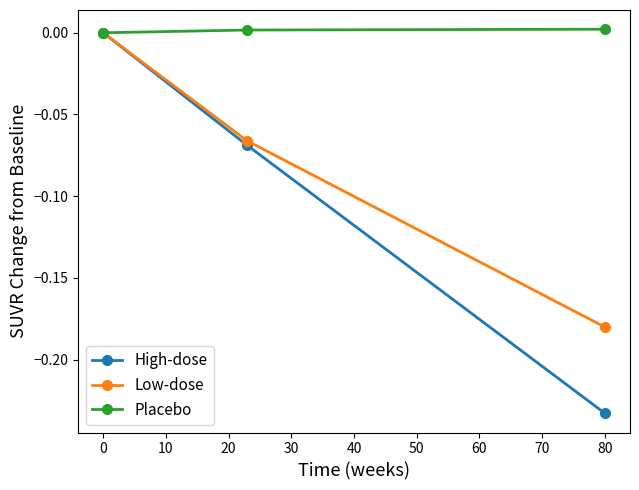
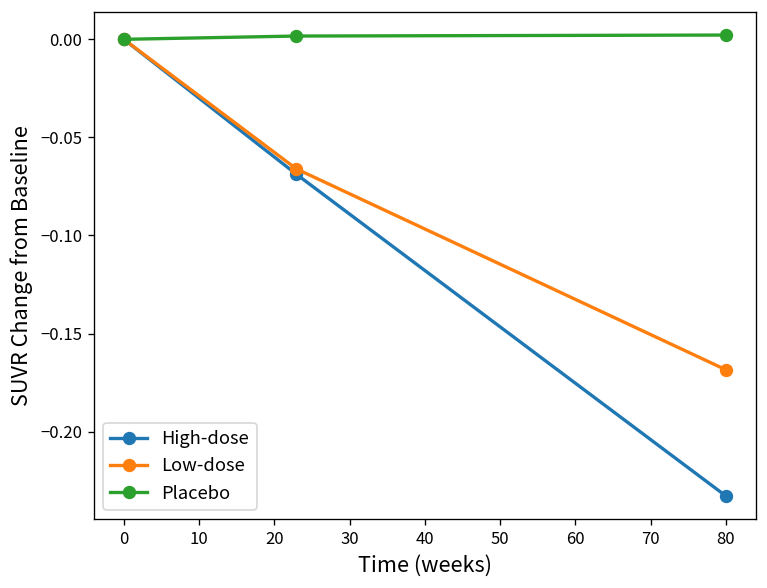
  {
    "High-dose": {
      "80": -0.233
    },
    "Low-dose": {
-     "80": -0.180
+     "80": -0.168
    },
    "Placebo": {
      "80": 0.002
    }
  }
